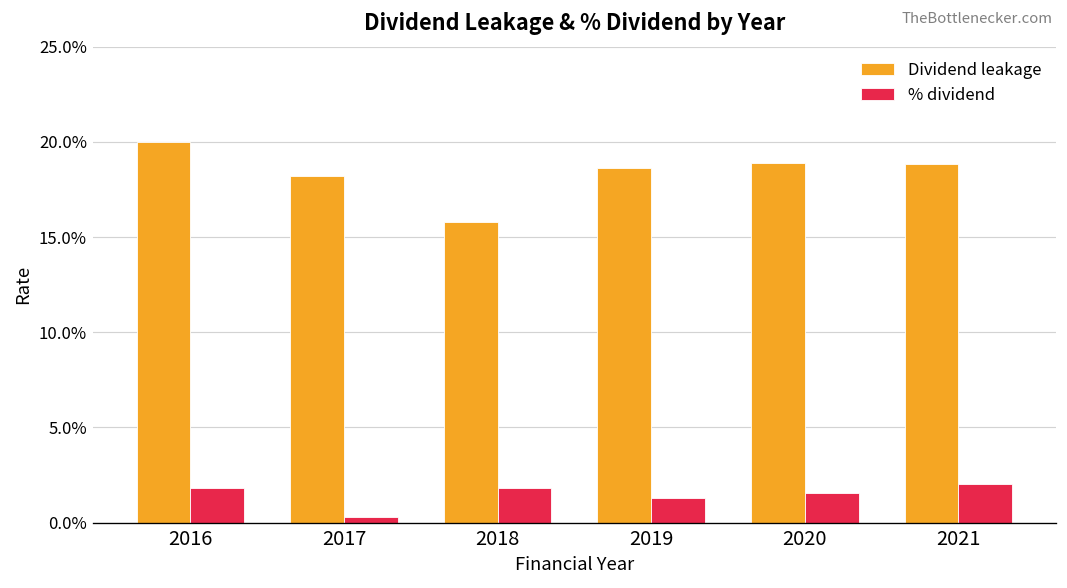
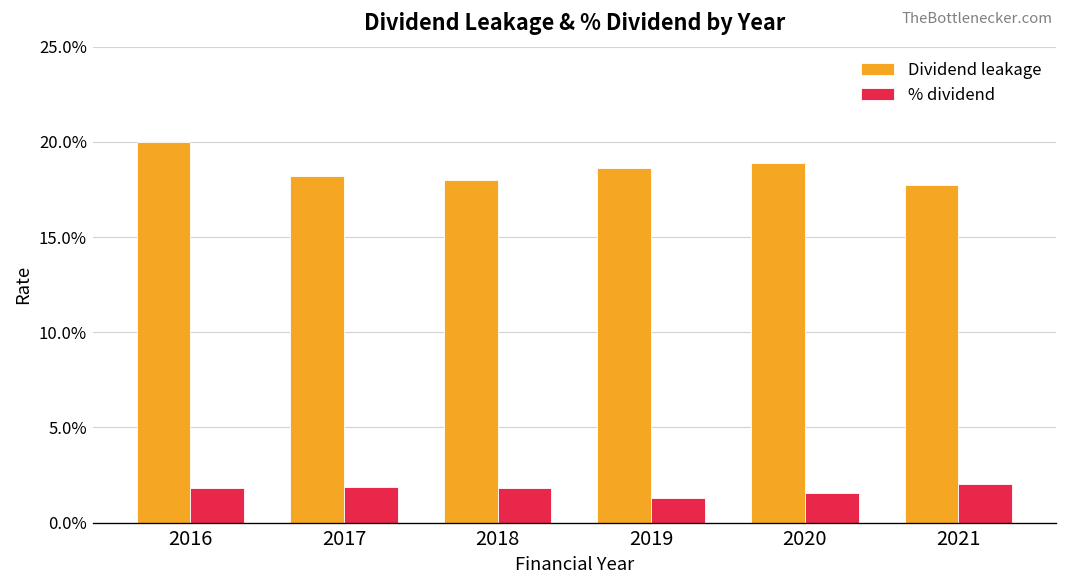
  {
    "Dividend leakage": {
      "2016": "20.0%",
      "2017": "18.2%",
-     "2018": "15.8%",
+     "2018": "18.0%",
      "2019": "18.6%",
      "2020": "18.9%",
-     "2021": "18.8%"
+     "2021": "17.7%"
    },
    "% dividend": {
      "2016": "1.8%",
-     "2017": "0.3%",
+     "2017": "1.9%",
      "2018": "1.8%",
      "2019": "1.3%",
      "2020": "1.5%",
      "2021": "2.0%"
    }
  }
